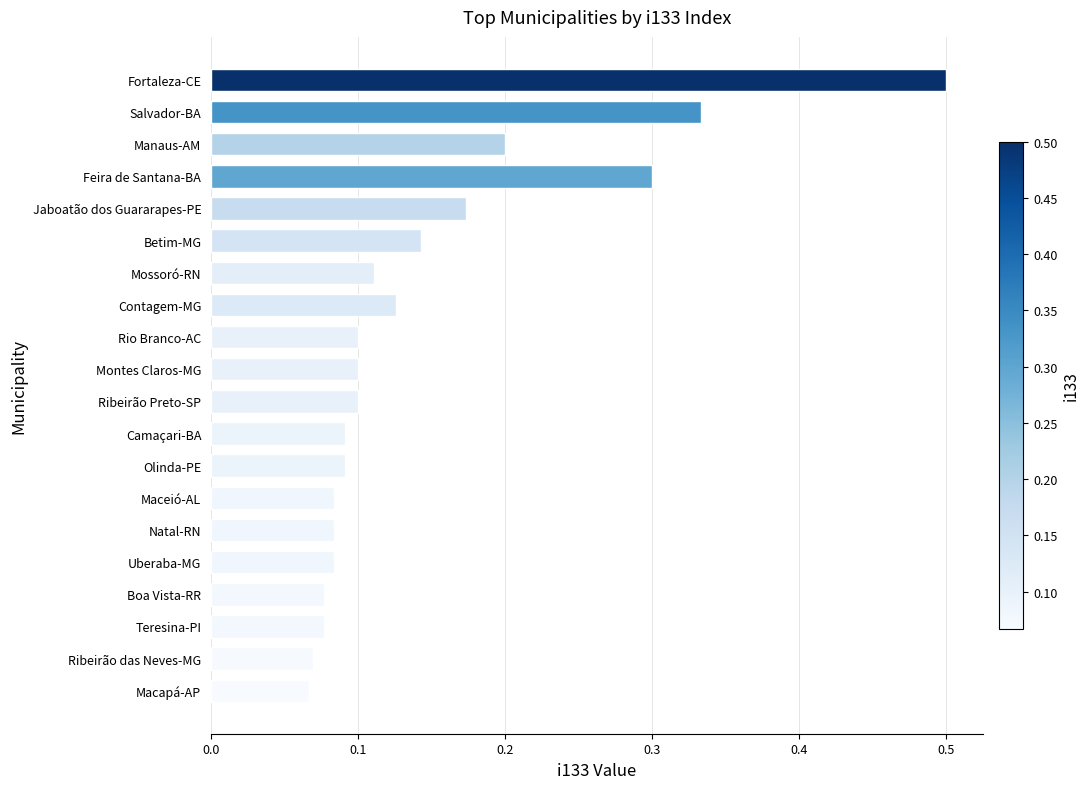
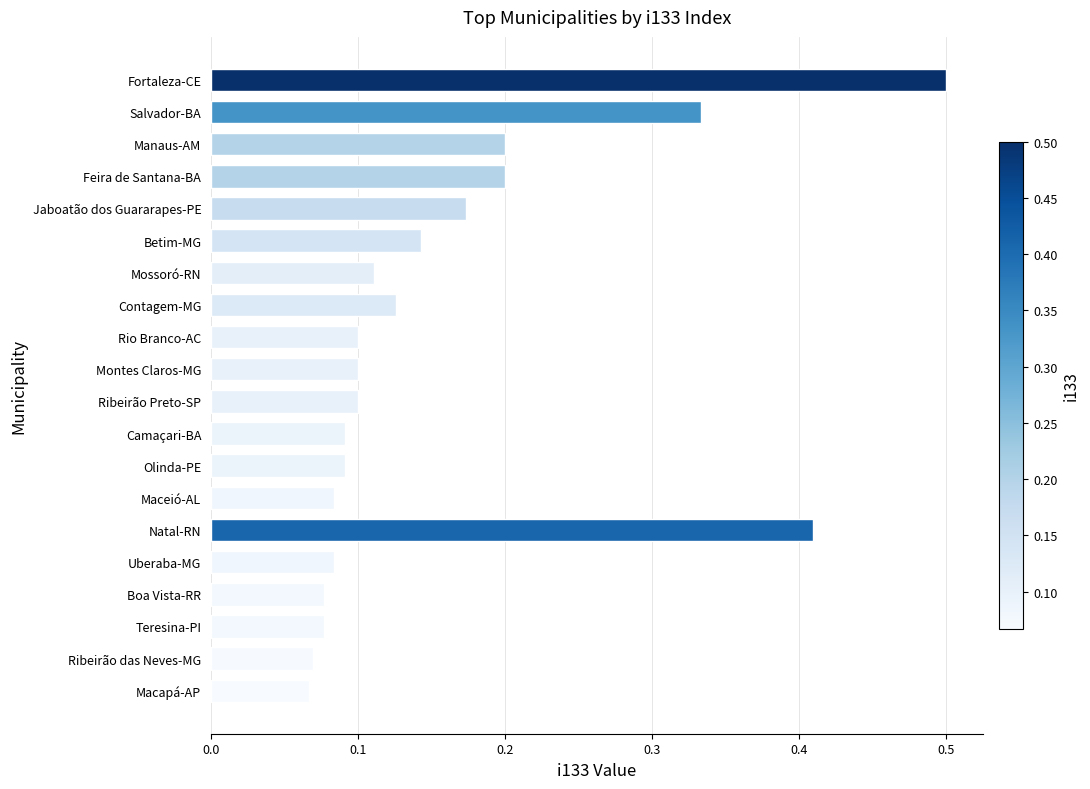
  {
    "Fortaleza-CE": 0.500,
    "Salvador-BA": 0.333,
    "Manaus-AM": 0.200,
-   "Feira de Santana-BA": 0.3,
+   "Feira de Santana-BA": 0.2,
    "Jaboatão dos Guararapes-PE": 0.173,
    "Betim-MG": 0.143,
    "Mossoró-RN": 0.111,
    "Contagem-MG": 0.126,
    "Rio Branco-AC": 0.100,
    "Montes Claros-MG": 0.100,
    "Ribeirão Preto-SP": 0.100,
    "Camaçari-BA": 0.091,
    "Olinda-PE": 0.091,
    "Maceió-AL": 0.083,
-   "Natal-RN": 0.083,
+   "Natal-RN": 0.410,
    "Uberaba-MG": 0.083,
    "Boa Vista-RR": 0.077,
    "Teresina-PI": 0.077,
    "Ribeirão das Neves-MG": 0.069,
    "Macapá-AP": 0.067
  }
